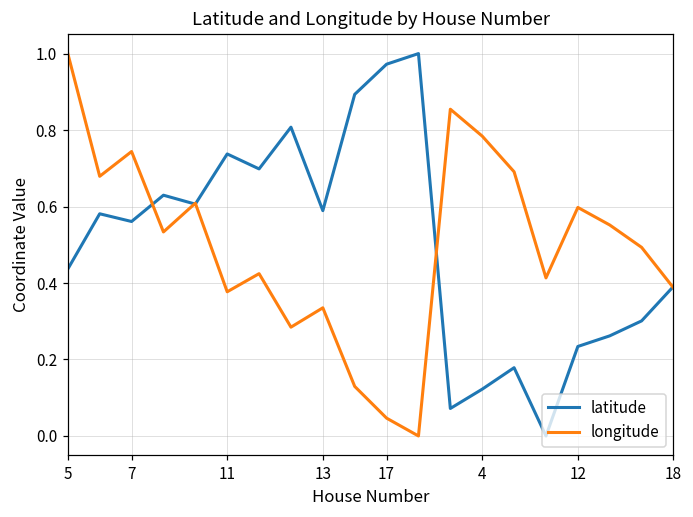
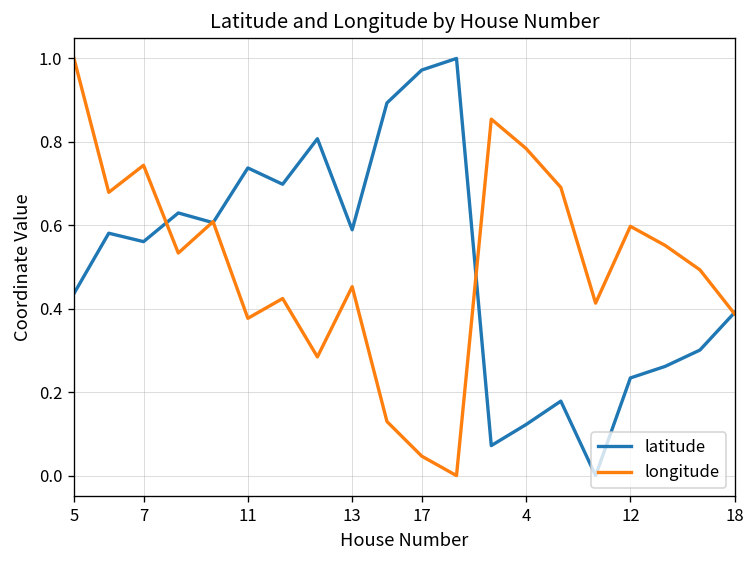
  {
    "latitude": {
      "5": 0.44,
      "13": 0.59
    },
    "longitude": {
      "5": 1.00,
-     "13": 0.34
+     "13": 0.45
    }
  }
